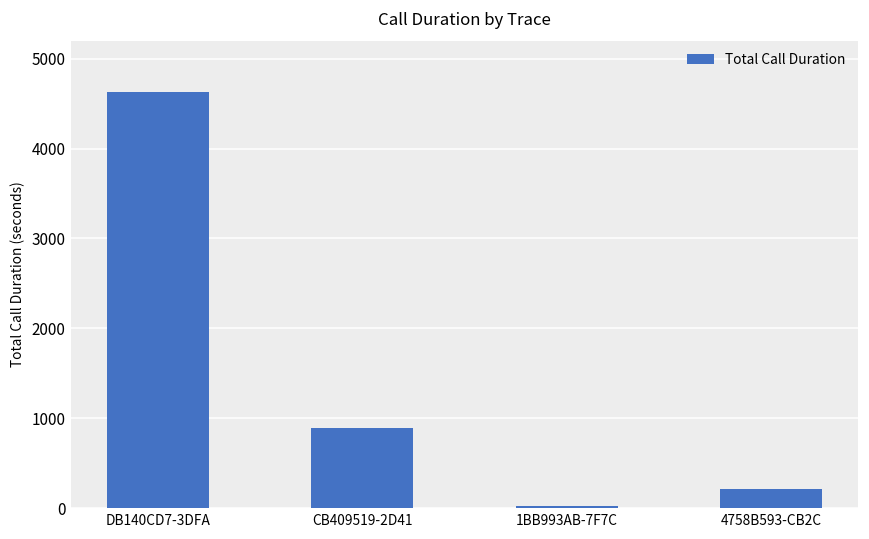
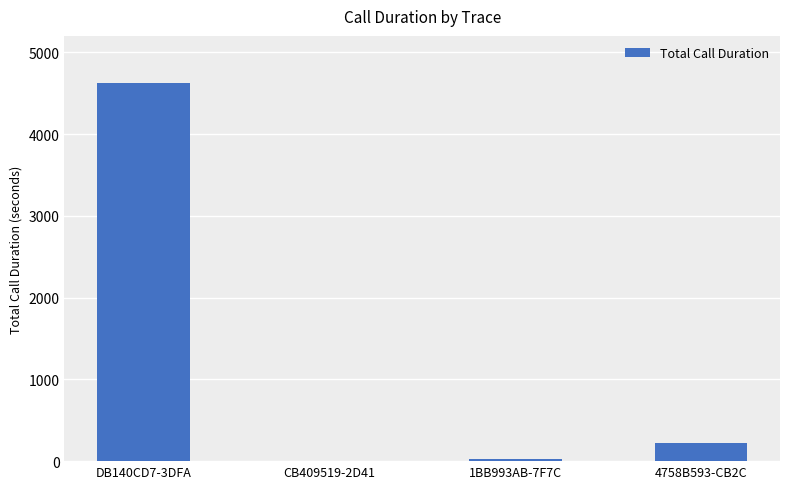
  {
    "DB140CD7-3DFA": 4600,
-   "CB409519-2D41": 900,
+   "CB409519-2D41": 0,
    "4758B593-CB2C": 200
  }
